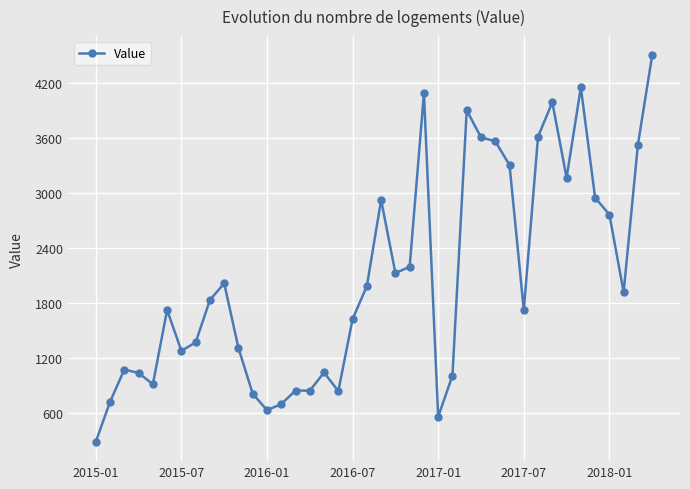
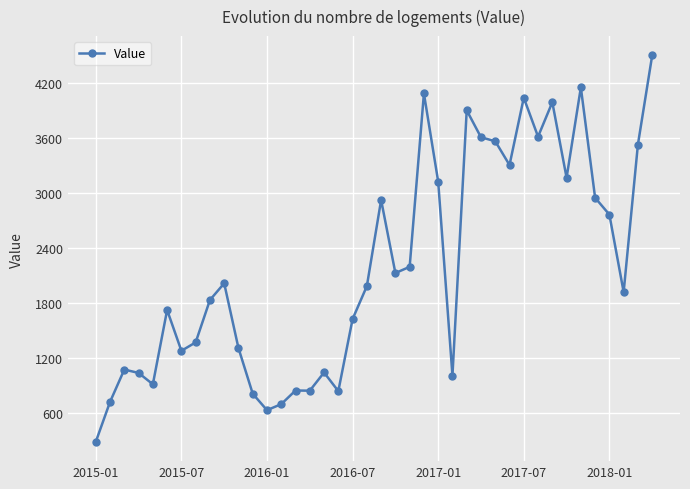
  {
    "2015-01": 300,
    "2015-07": 1300,
    "2016-01": 600,
    "2016-07": 1600,
-   "2017-01": 600,
-   "2017-07": 1700,
+   "2017-01": 3100,
+   "2017-07": 4000,
    "2018-01": 2800
  }
